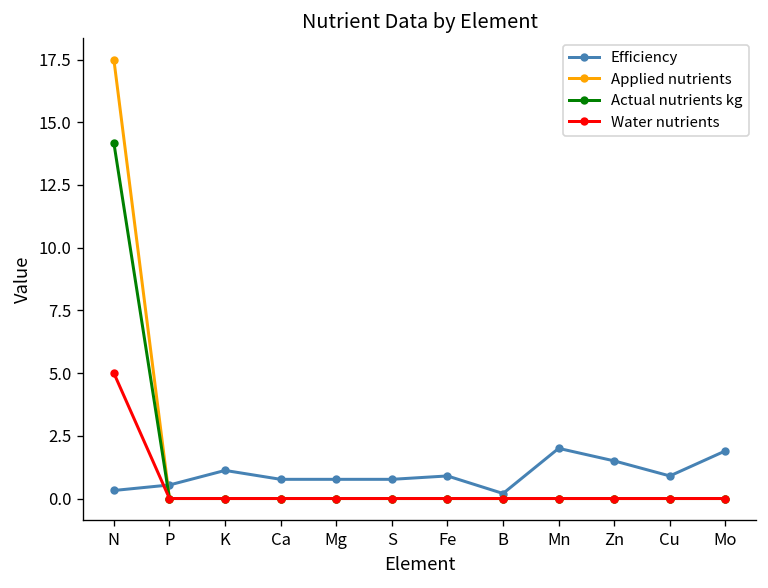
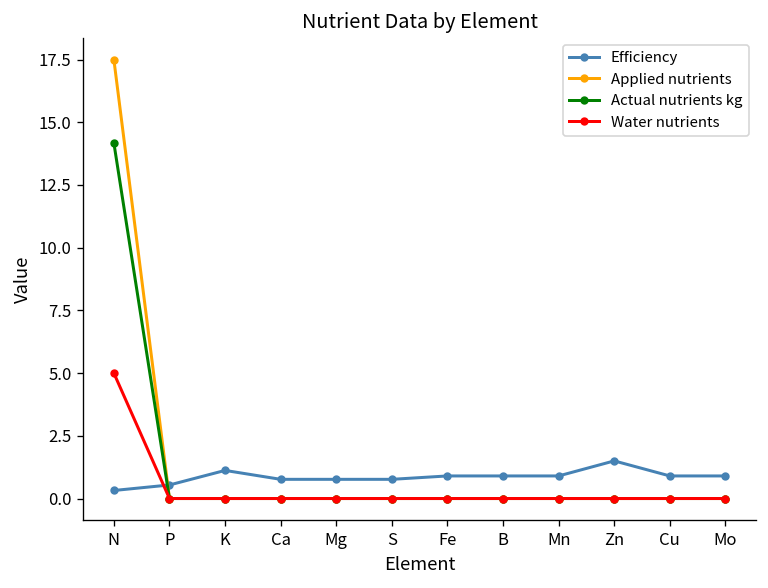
  {
    "Efficiency": {
      "N": 0.3,
      "P": 0.5,
      "K": 1.1,
      "Ca": 0.8,
      "Mg": 0.8,
      "S": 0.8,
      "Fe": 0.9,
-     "B": 0.2,
-     "Mn": 2.0,
+     "B": 0.9,
+     "Mn": 0.9,
      "Zn": 1.5,
      "Cu": 0.9,
-     "Mo": 1.9
+     "Mo": 0.9
    },
    "Applied nutrients": {
      "N": 17.5
    },
    "Actual nutrients kg": {
      "N": 14.2
    },
    "Water nutrients": {
      "N": 5.0
    }
  }
